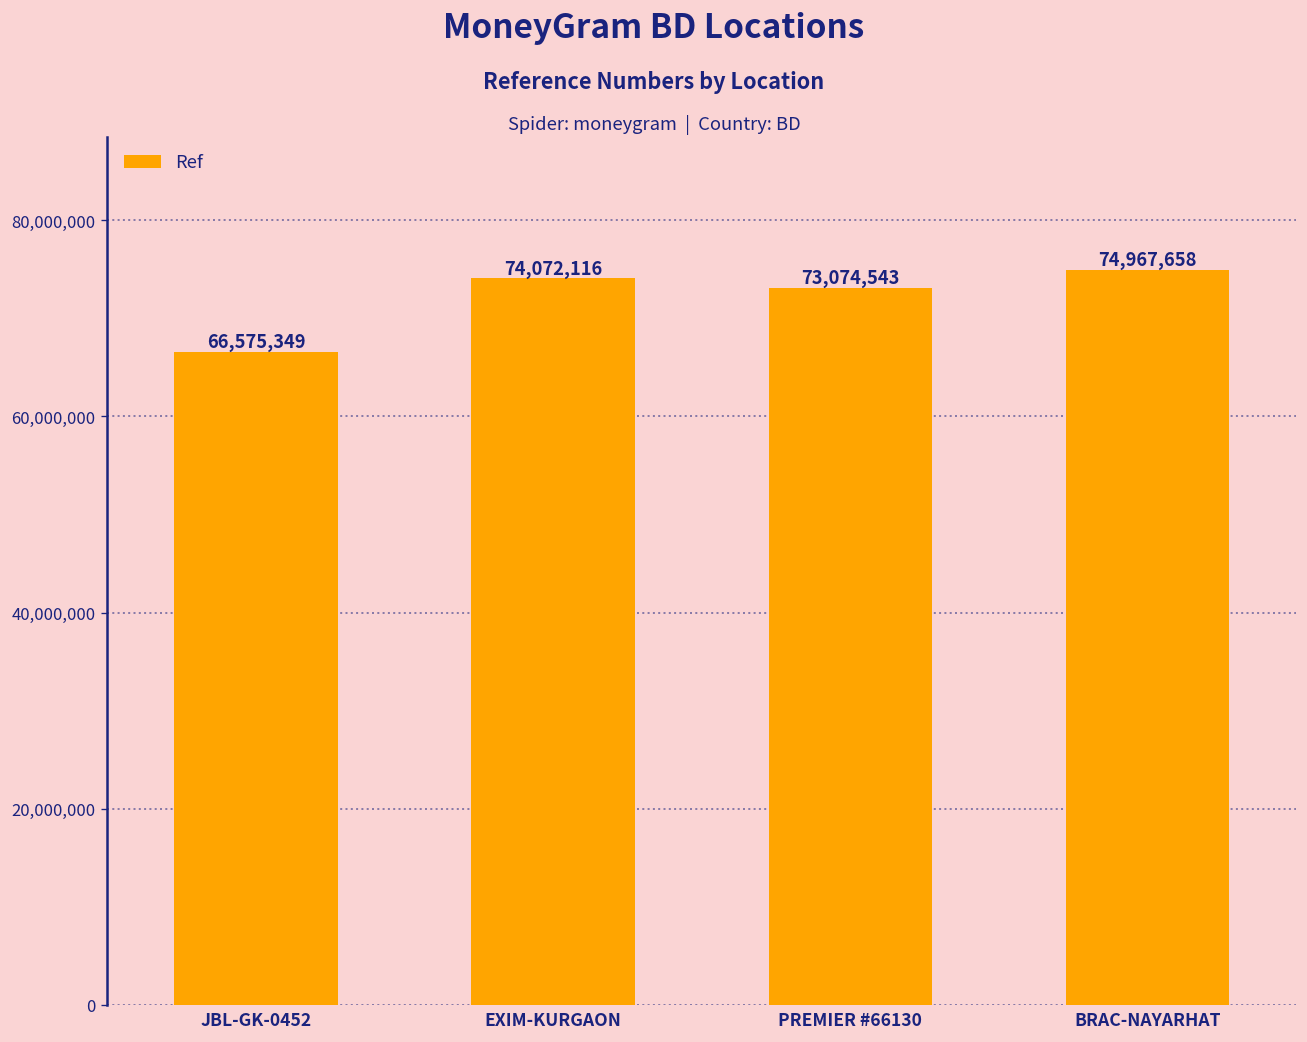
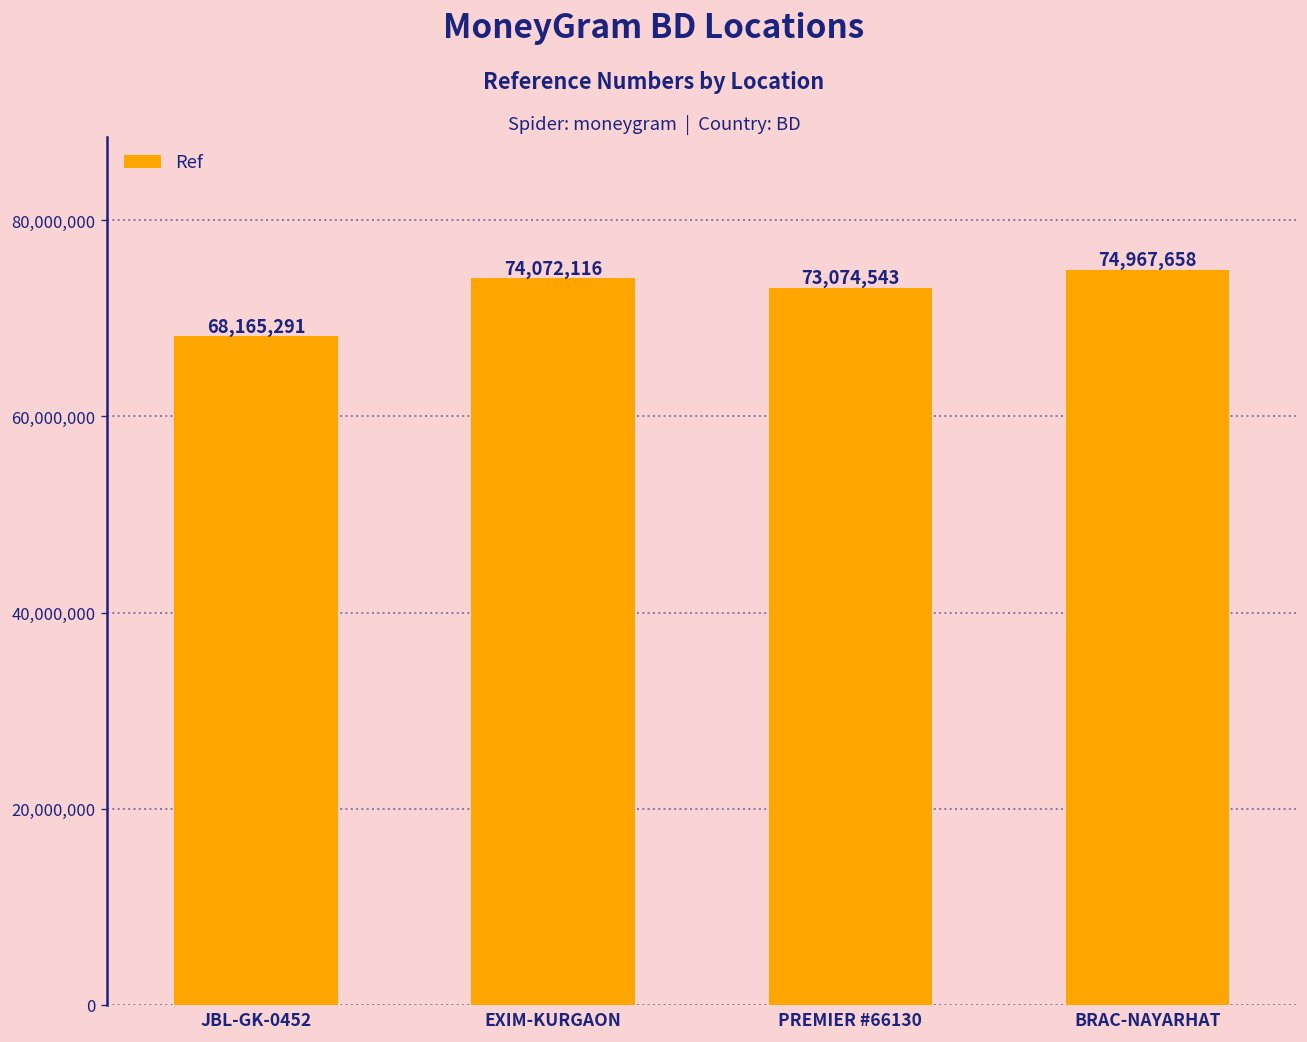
  {
-   "JBL-GK-0452": "66,575,349",
+   "JBL-GK-0452": "68,165,291",
    "EXIM-KURGAON": "74,072,116",
    "PREMIER #66130": "73,074,543",
    "BRAC-NAYARHAT": "74,967,658"
  }
